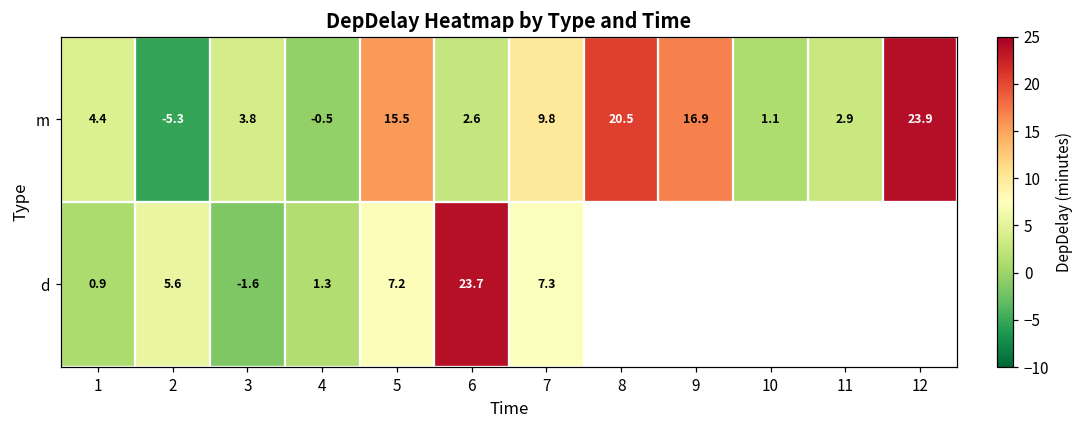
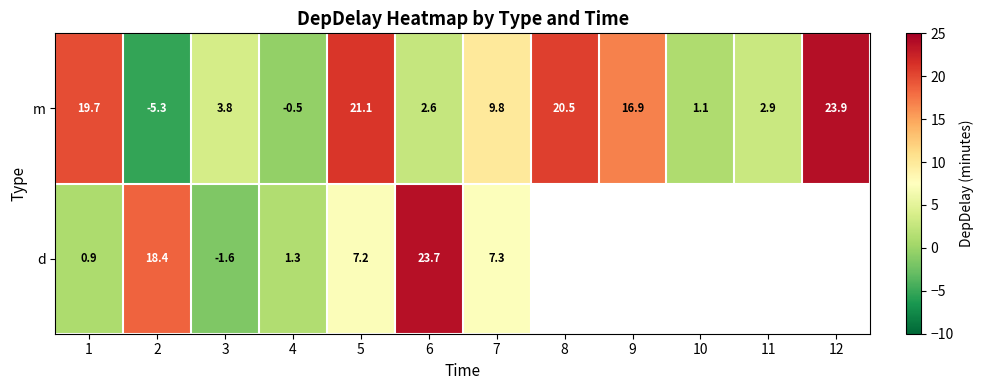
  {
    "m": {
-     "1": 4.4,
+     "1": 19.7,
      "2": -5.3,
      "3": 3.8,
      "4": -0.5,
-     "5": 15.5,
+     "5": 21.1,
      "6": 2.6,
      "7": 9.8,
      "8": 20.5,
      "9": 16.9,
      "10": 1.1,
      "11": 2.9,
      "12": 23.9
    },
    "d": {
      "1": 0.9,
-     "2": 5.6,
+     "2": 18.4,
      "3": -1.6,
      "4": 1.3,
      "5": 7.2,
      "6": 23.7,
      "7": 7.3
    }
  }
